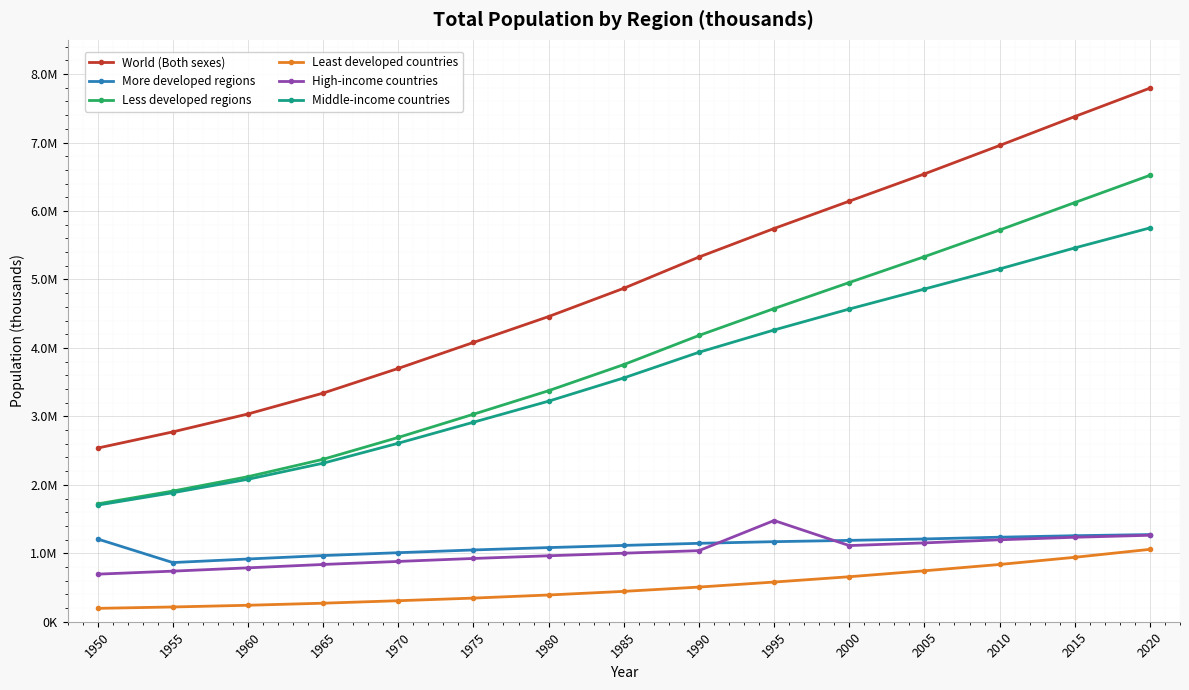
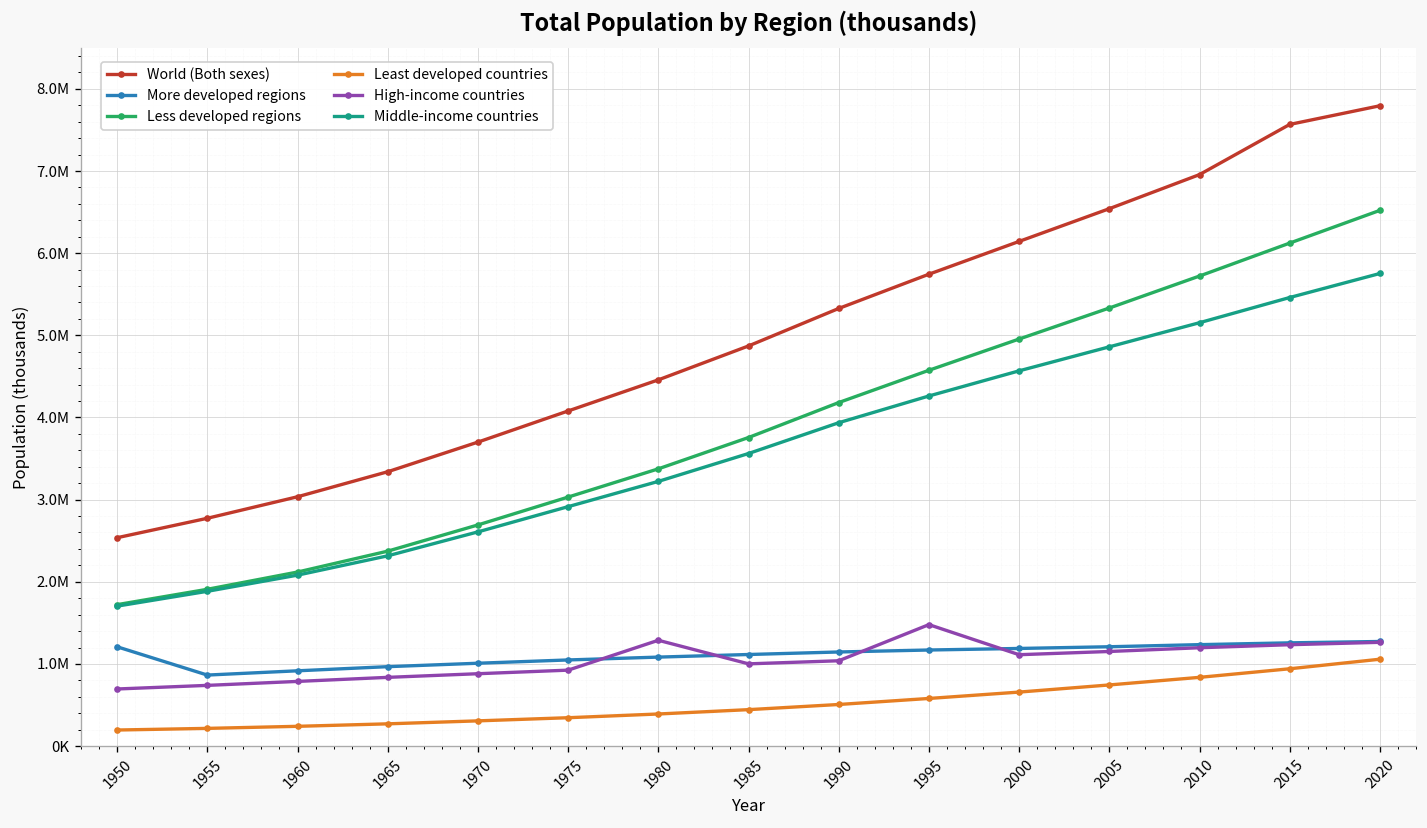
  {
    "World (Both sexes)": {
      "1950": 2500000,
      "1955": 2800000,
      "1960": 3000000,
      "1965": 3300000,
      "1970": 3700000,
      "1975": 4100000,
      "1980": 4500000,
      "1985": 4900000,
      "1990": 5300000,
      "1995": 5700000,
      "2000": 6100000,
      "2005": 6500000,
      "2010": 7000000,
-     "2015": 7400000,
+     "2015": 7600000,
      "2020": 7800000
    },
    "More developed regions": {
      "1950": 1200000,
      "1955": 900000,
      "1960": 900000,
      "1965": 1000000,
      "1970": 1000000,
      "1975": 1000000,
      "1980": 1100000,
      "1985": 1100000,
      "1990": 1100000,
      "1995": 1200000,
      "2000": 1200000,
      "2005": 1200000,
      "2010": 1200000
    },
    "Least developed countries": {
      "1950": 200000,
      "1955": 200000,
      "1960": 200000,
      "1965": 300000,
      "1970": 300000,
      "1975": 300000,
      "1980": 400000,
      "1985": 400000,
      "1990": 500000,
      "1995": 600000,
      "2000": 700000,
      "2005": 700000,
      "2010": 800000,
      "2015": 900000,
      "2020": 1100000
    },
    "High-income countries": {
      "1950": 700000,
      "1955": 700000,
      "1960": 800000,
      "1965": 800000,
      "1970": 900000,
      "1975": 900000,
-     "1980": 1000000,
+     "1980": 1300000,
      "1985": 1000000,
      "1990": 1000000,
      "1995": 1500000,
      "2000": 1100000,
      "2005": 1200000,
      "2010": 1200000
    }
  }
